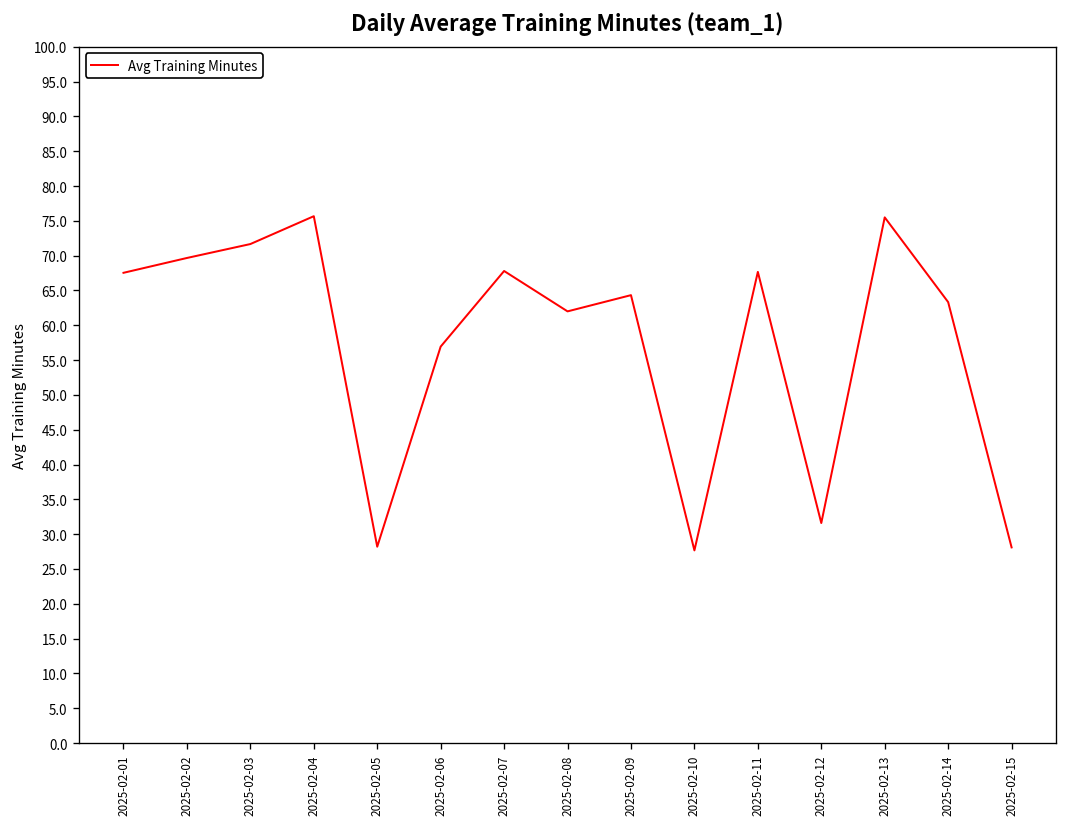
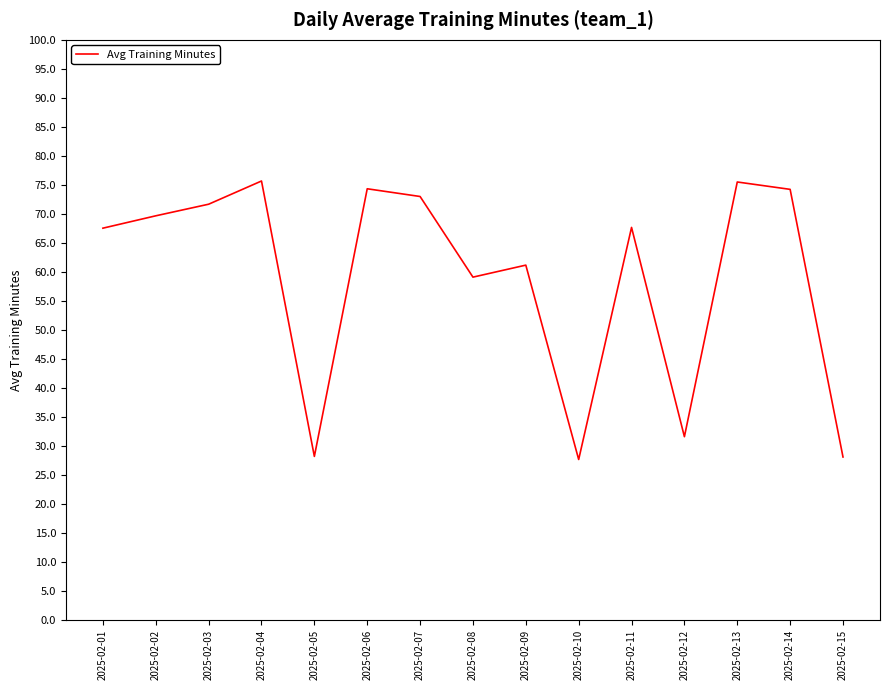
  {
    "2025-02-01": 68,
    "2025-02-02": 70,
    "2025-02-03": 72,
    "2025-02-04": 76,
    "2025-02-05": 28,
-   "2025-02-06": 57,
-   "2025-02-07": 68,
-   "2025-02-08": 62,
-   "2025-02-09": 64,
+   "2025-02-06": 74,
+   "2025-02-07": 73,
+   "2025-02-08": 59,
+   "2025-02-09": 61,
    "2025-02-10": 28,
    "2025-02-11": 68,
    "2025-02-12": 32,
    "2025-02-13": 76,
-   "2025-02-14": 63,
+   "2025-02-14": 74,
    "2025-02-15": 28
  }
